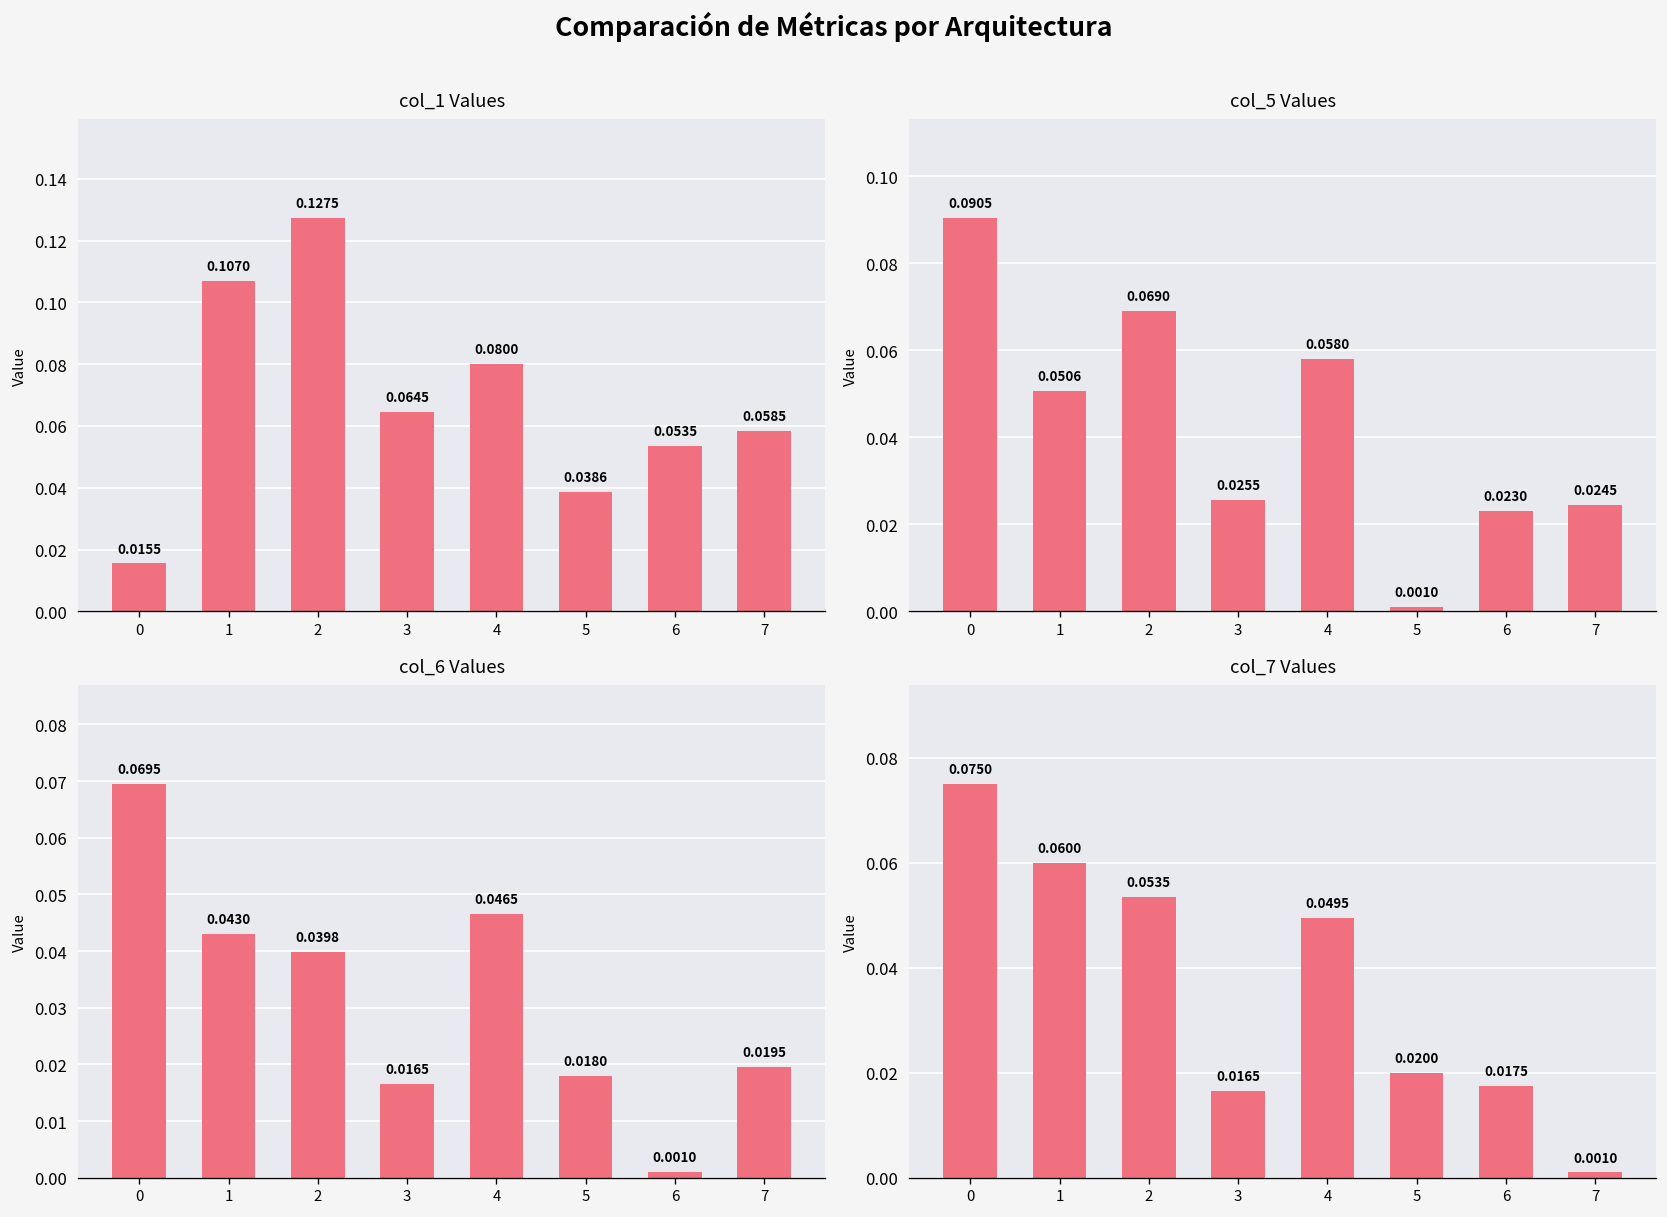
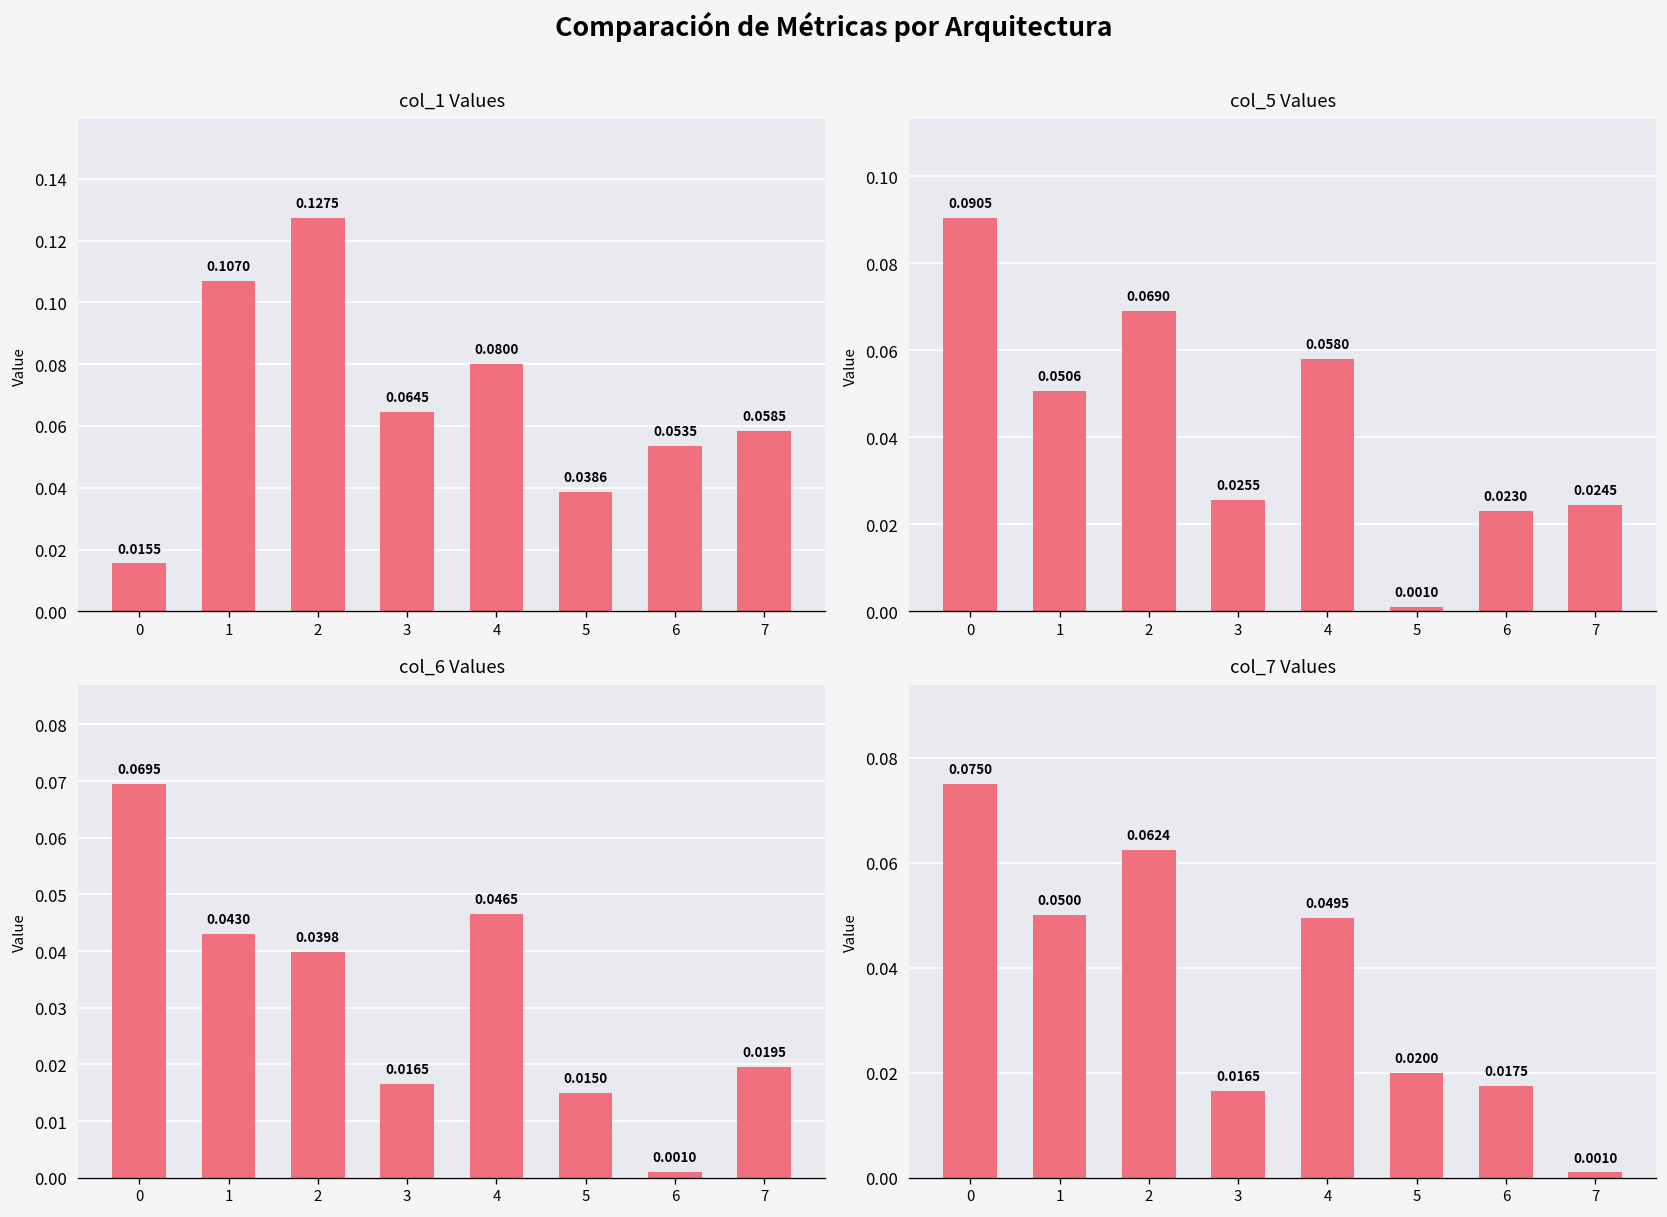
  {
    "col_1 Values": {
      "0": 0.0155,
      "1": 0.1070,
      "2": 0.1275,
      "3": 0.0645,
      "4": 0.0800,
      "5": 0.0386,
      "6": 0.0535,
      "7": 0.0585
    },
    "col_5 Values": {
      "0": 0.0905,
      "1": 0.0506,
      "2": 0.0690,
      "3": 0.0255,
      "4": 0.0580,
      "5": 0.0010,
      "6": 0.0230,
      "7": 0.0245
    },
    "col_6 Values": {
      "0": 0.0695,
      "1": 0.0430,
      "2": 0.0398,
      "3": 0.0165,
      "4": 0.0465,
-     "5": 0.0180,
+     "5": 0.0150,
      "6": 0.0010,
      "7": 0.0195
    },
    "col_7 Values": {
      "0": 0.0750,
-     "1": 0.0600,
-     "2": 0.0535,
+     "1": 0.0500,
+     "2": 0.0624,
      "3": 0.0165,
      "4": 0.0495,
      "5": 0.0200,
      "6": 0.0175,
      "7": 0.0010
    }
  }
